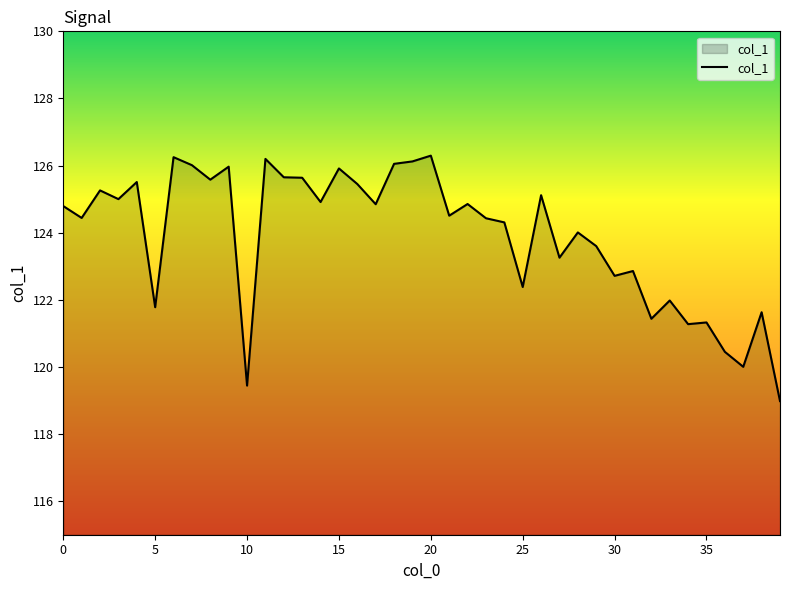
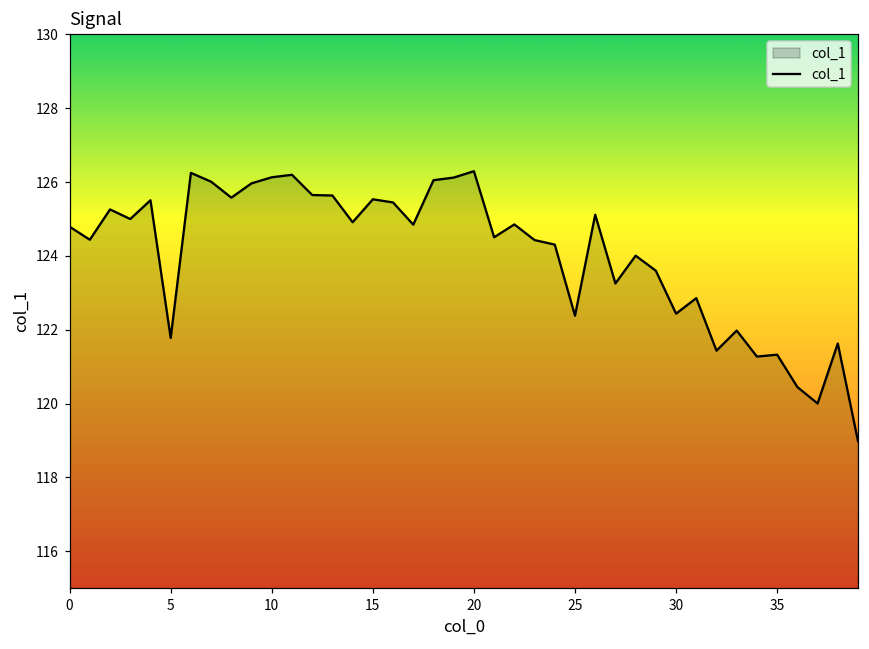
  {
    "0": 124.8,
    "5": 121.8,
-   "10": 119.4,
-   "15": 125.9,
+   "10": 126.1,
+   "15": 125.5,
    "20": 126.3,
    "25": 122.4,
-   "30": 122.7,
+   "30": 122.4,
    "35": 121.3
  }
